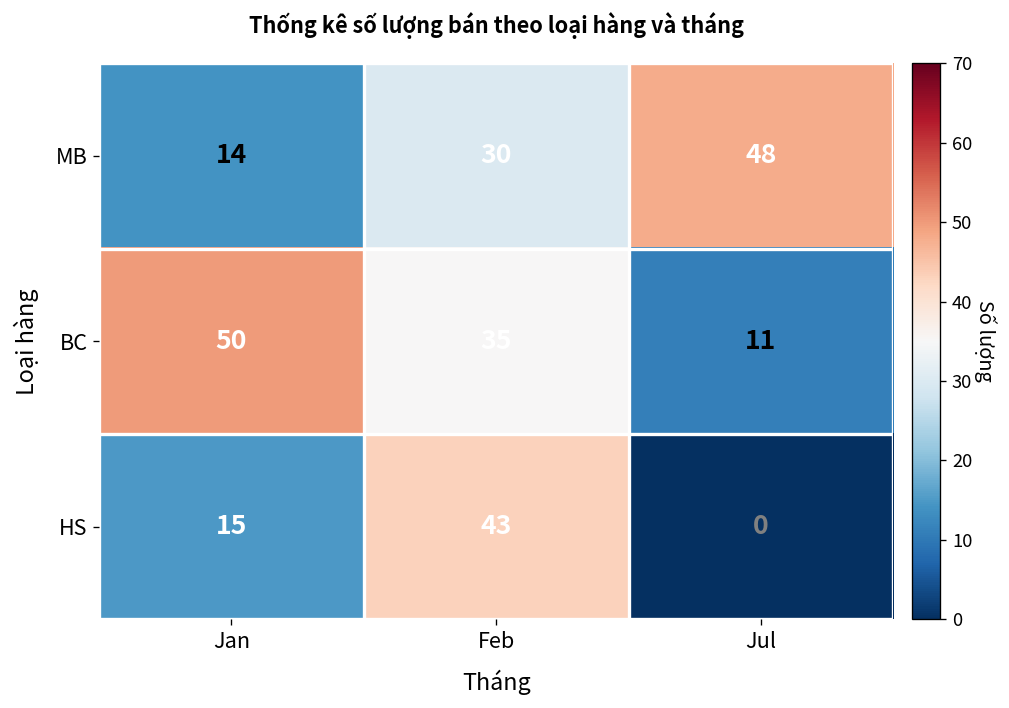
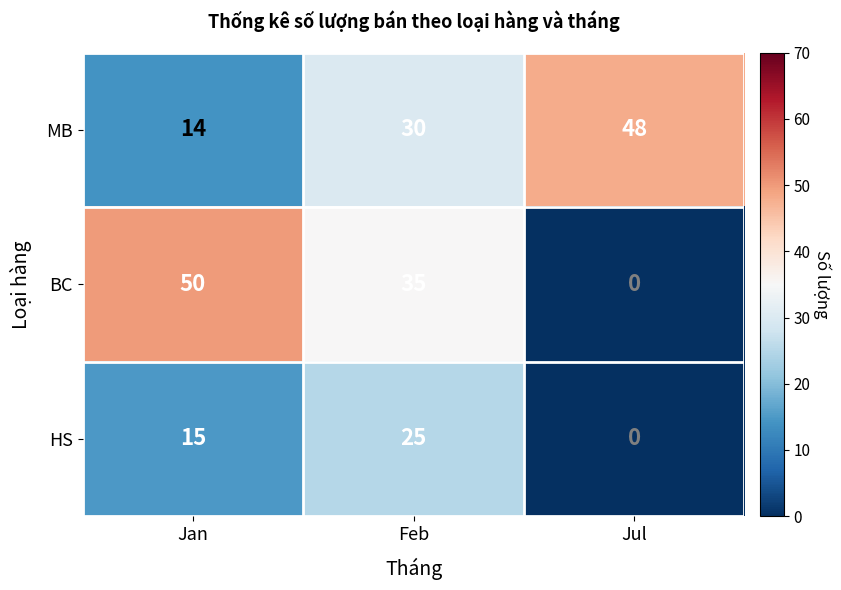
  {
    "MB": {
      "Jan": 14,
      "Jul": 48
    },
    "BC": {
      "Jan": 50,
-     "Jul": 11
+     "Jul": 0
    },
    "HS": {
      "Jan": 15,
-     "Feb": 43,
+     "Feb": 25,
      "Jul": 0
    }
  }
